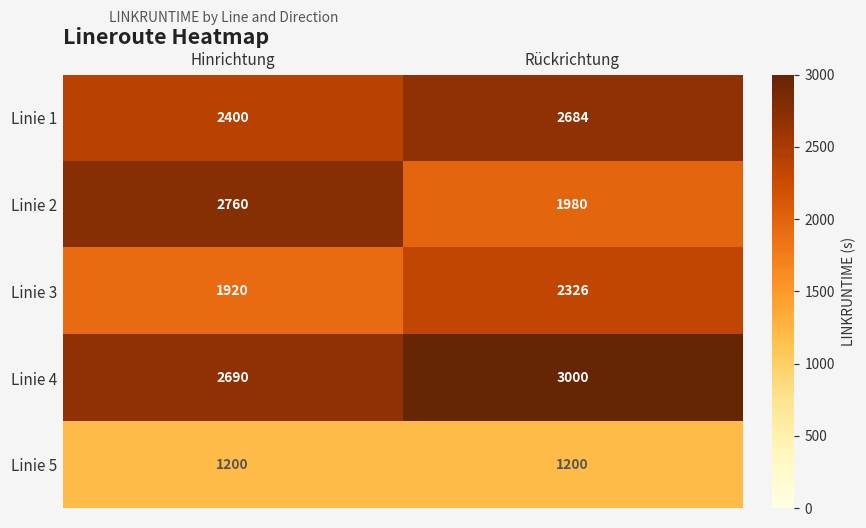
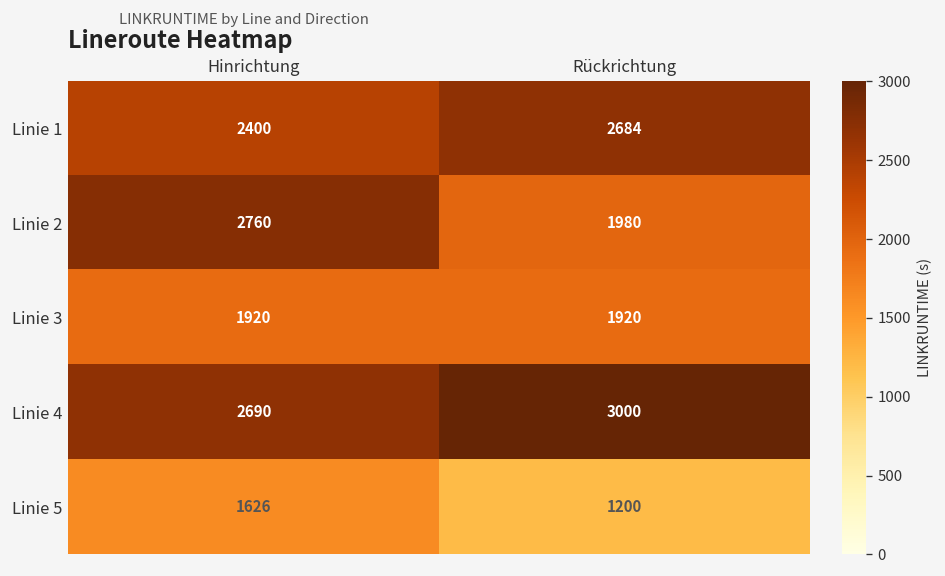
  {
    "Linie 1": {
      "Hinrichtung": 2400,
      "Rückrichtung": 2684
    },
    "Linie 2": {
      "Hinrichtung": 2760,
      "Rückrichtung": 1980
    },
    "Linie 3": {
      "Hinrichtung": 1920,
-     "Rückrichtung": 2326
+     "Rückrichtung": 1920
    },
    "Linie 4": {
      "Hinrichtung": 2690,
      "Rückrichtung": 3000
    },
    "Linie 5": {
-     "Hinrichtung": 1200,
+     "Hinrichtung": 1626,
      "Rückrichtung": 1200
    }
  }
